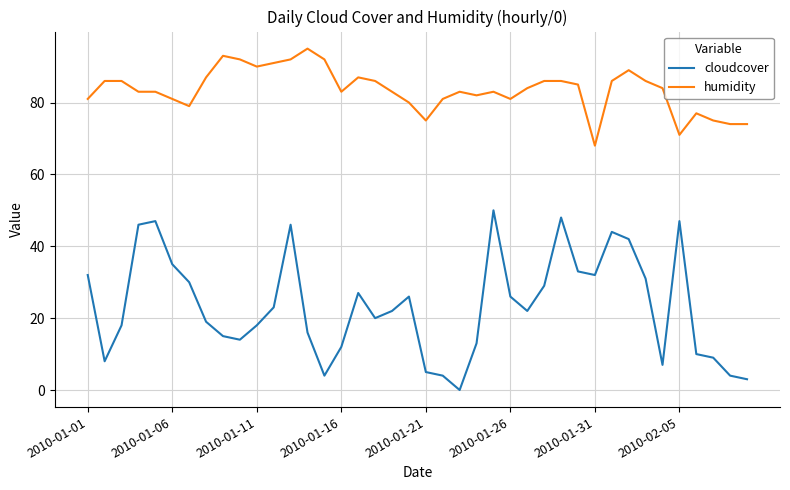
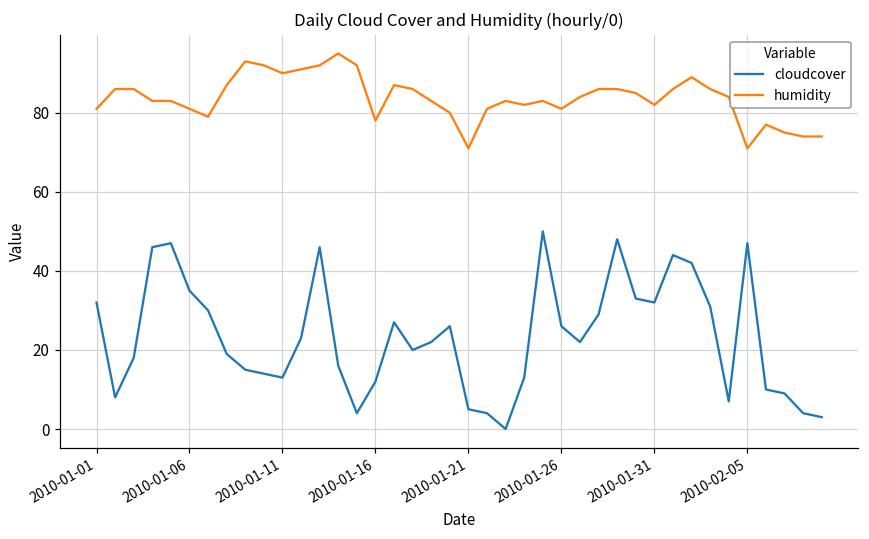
  {
    "cloudcover": {
      "2010-01-01": 32,
      "2010-01-06": 35,
-     "2010-01-11": 18,
+     "2010-01-11": 13,
      "2010-01-16": 12,
      "2010-01-21": 5,
      "2010-01-26": 26,
      "2010-01-31": 32,
      "2010-02-05": 47
    },
    "humidity": {
      "2010-01-01": 81,
      "2010-01-06": 81,
      "2010-01-11": 90,
-     "2010-01-16": 83,
-     "2010-01-21": 75,
+     "2010-01-16": 78,
+     "2010-01-21": 71,
      "2010-01-26": 81,
-     "2010-01-31": 68,
+     "2010-01-31": 82,
      "2010-02-05": 71
    }
  }
